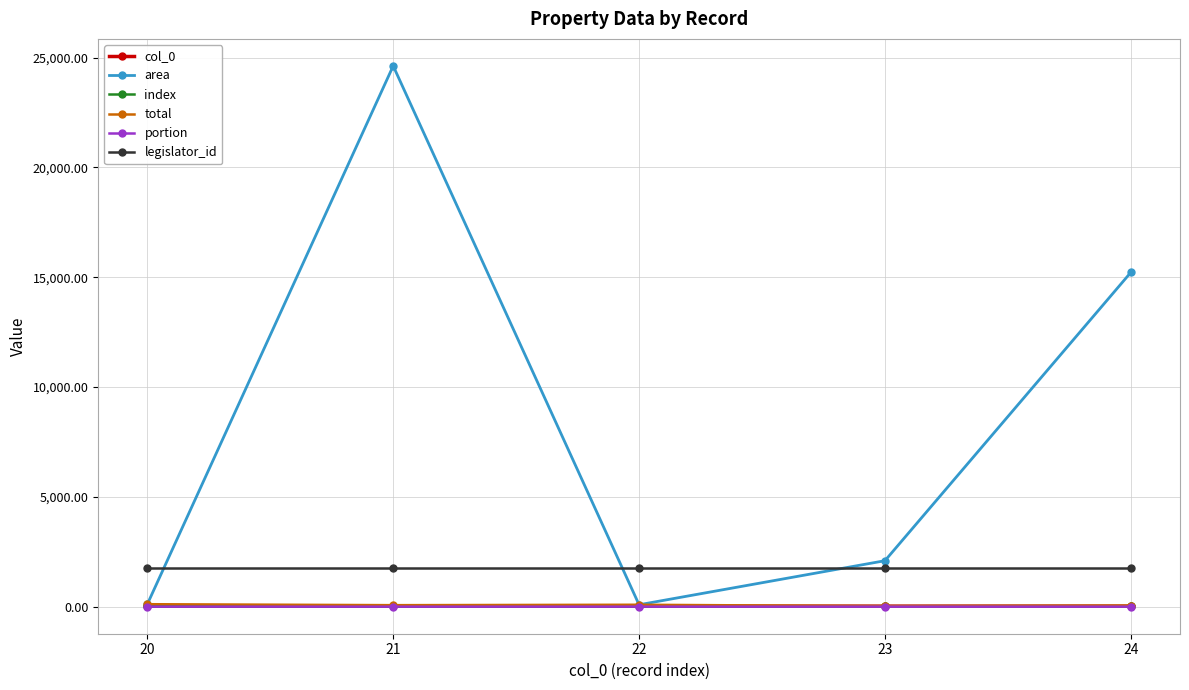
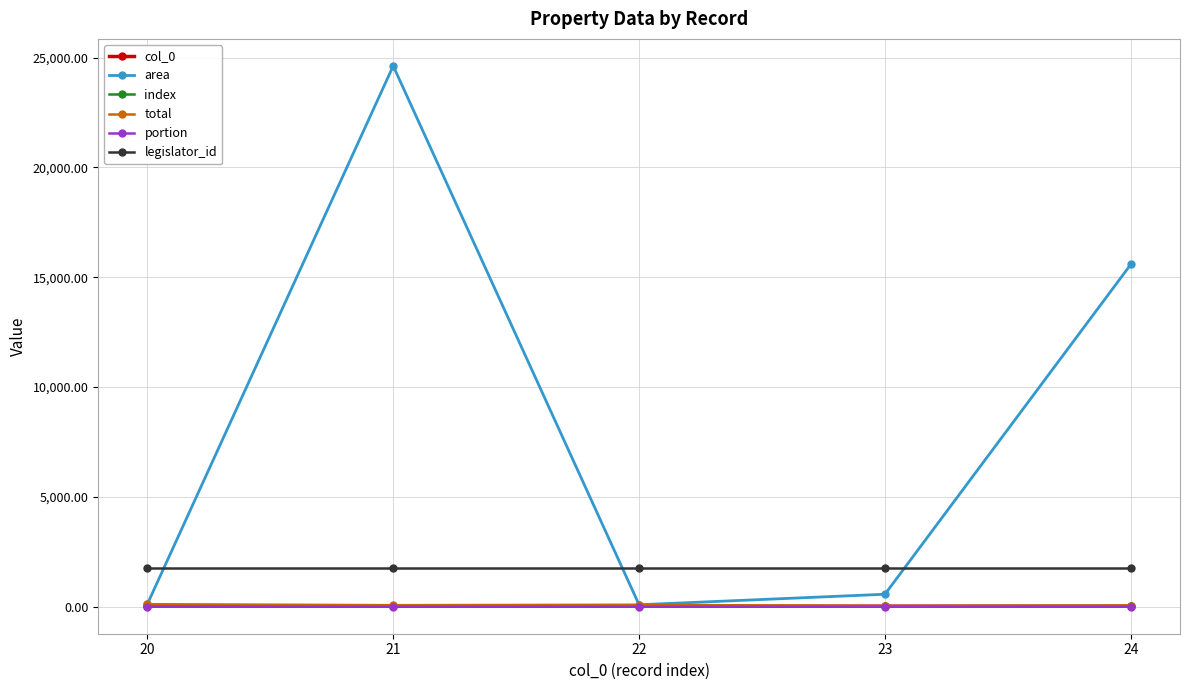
  {
    "area": {
      "21": "24,600",
-     "23": "2,100",
-     "24": "15,200"
+     "23": "600",
+     "24": "15,600"
    },
    "legislator_id": {
      "20": "1,700",
      "21": "1,700",
      "22": "1,700",
      "23": "1,700",
      "24": "1,700"
    }
  }
